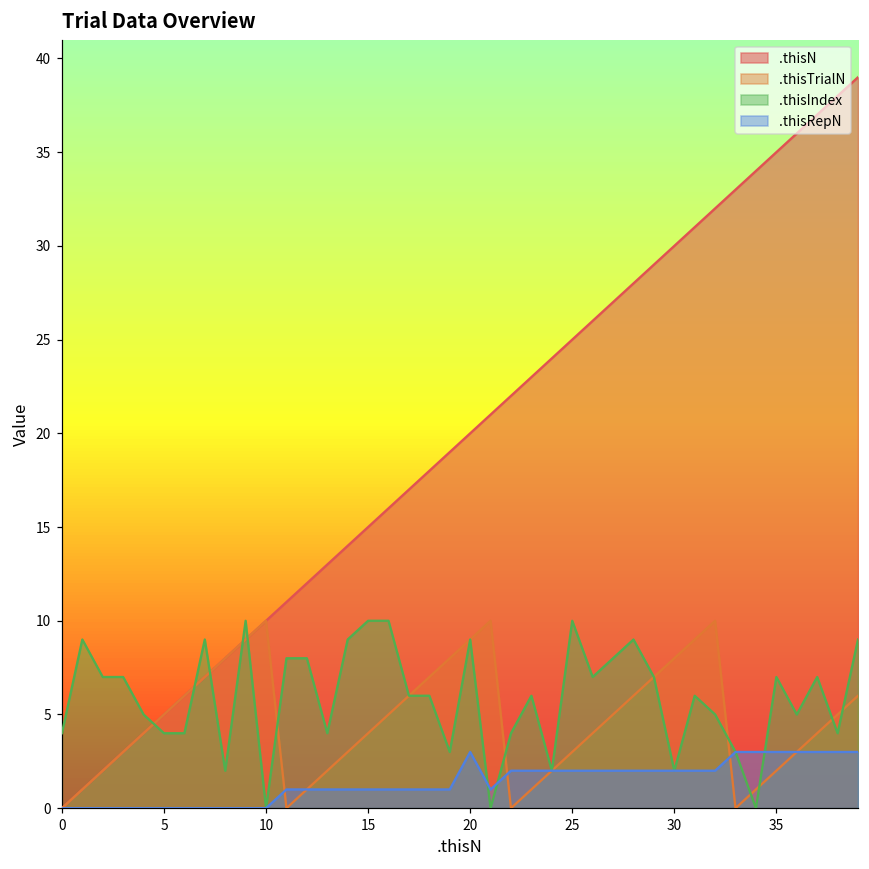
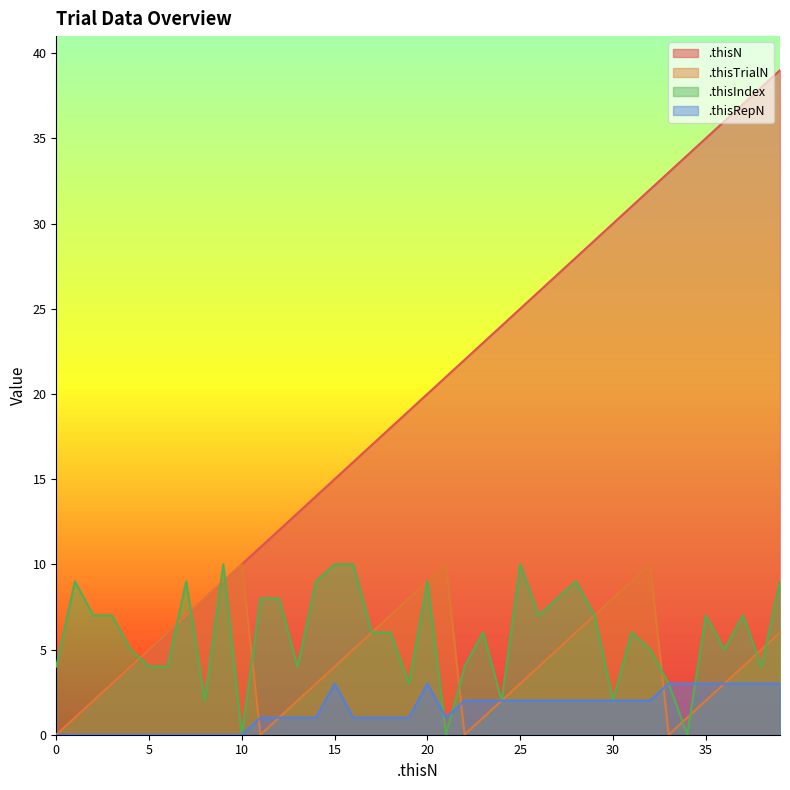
  {
    ".thisIndex": {
      "0": 4,
      "5": 4,
      "15": 10,
      "25": 10,
      "35": 7
    },
    ".thisRepN": {
      "5": 0,
-     "15": 1,
+     "15": 3,
      "20": 3,
      "25": 2,
      "35": 3
    }
  }
